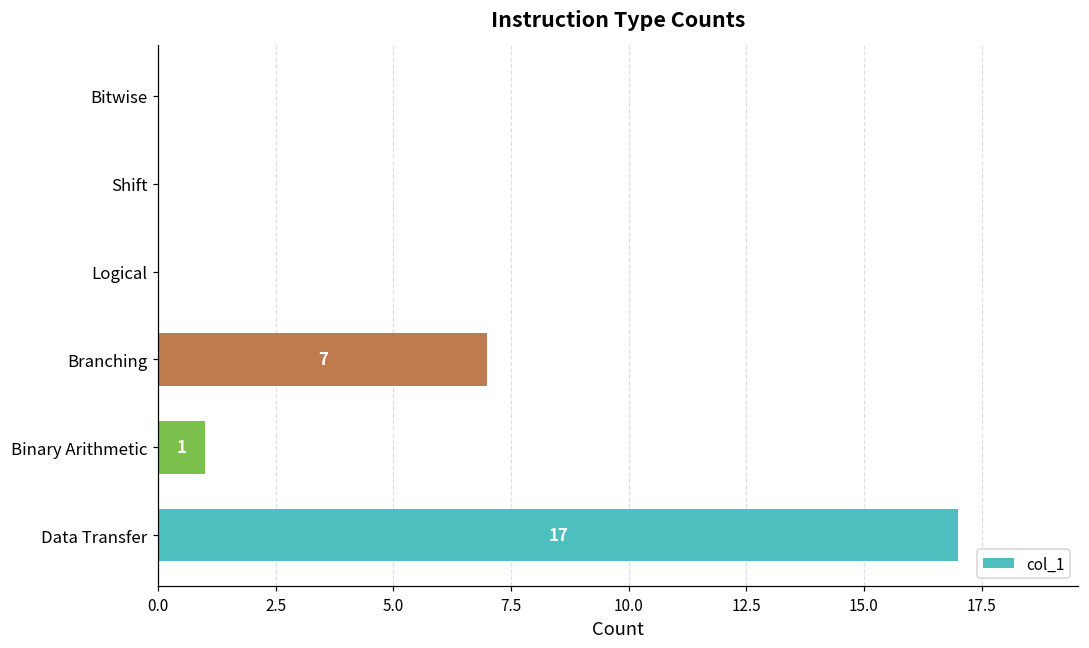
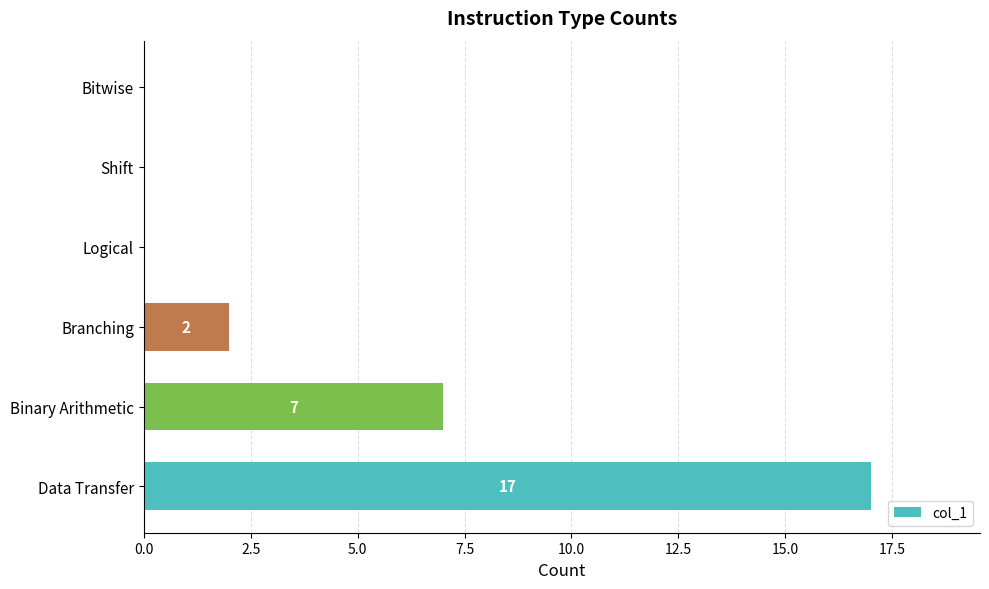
  {
-   "Branching": 7,
-   "Binary Arithmetic": 1,
+   "Branching": 2,
+   "Binary Arithmetic": 7,
    "Data Transfer": 17
  }
